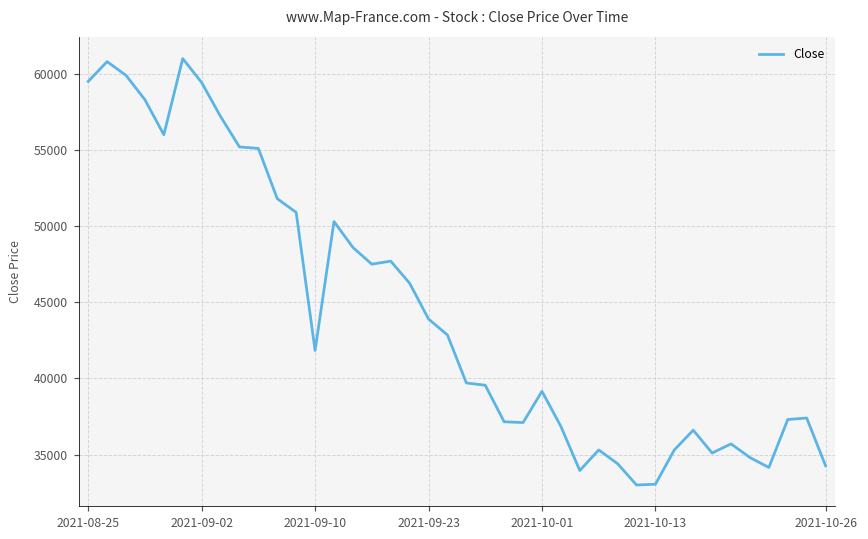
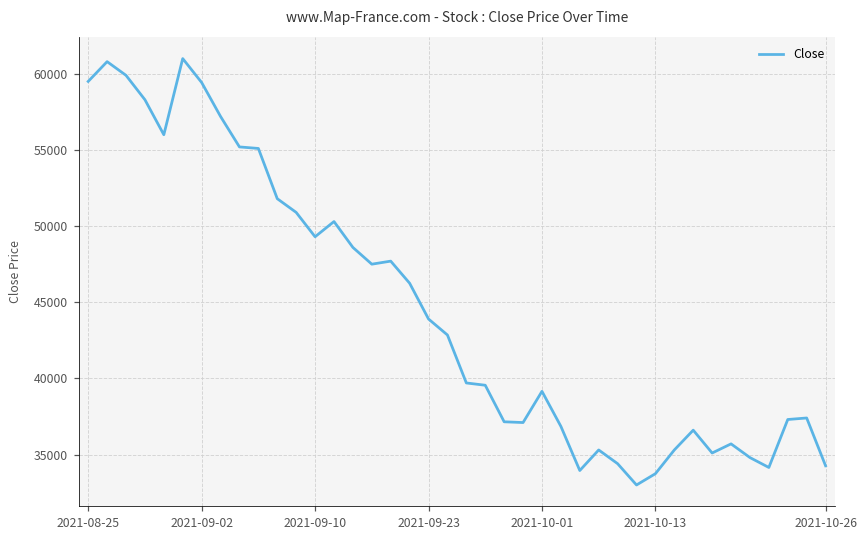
  {
    "2021-08-25": 59500,
    "2021-09-02": 59400,
-   "2021-09-10": 41800,
+   "2021-09-10": 49300,
    "2021-09-23": 43900,
    "2021-10-01": 39200,
-   "2021-10-13": 33100,
+   "2021-10-13": 33700,
    "2021-10-26": 34300
  }
